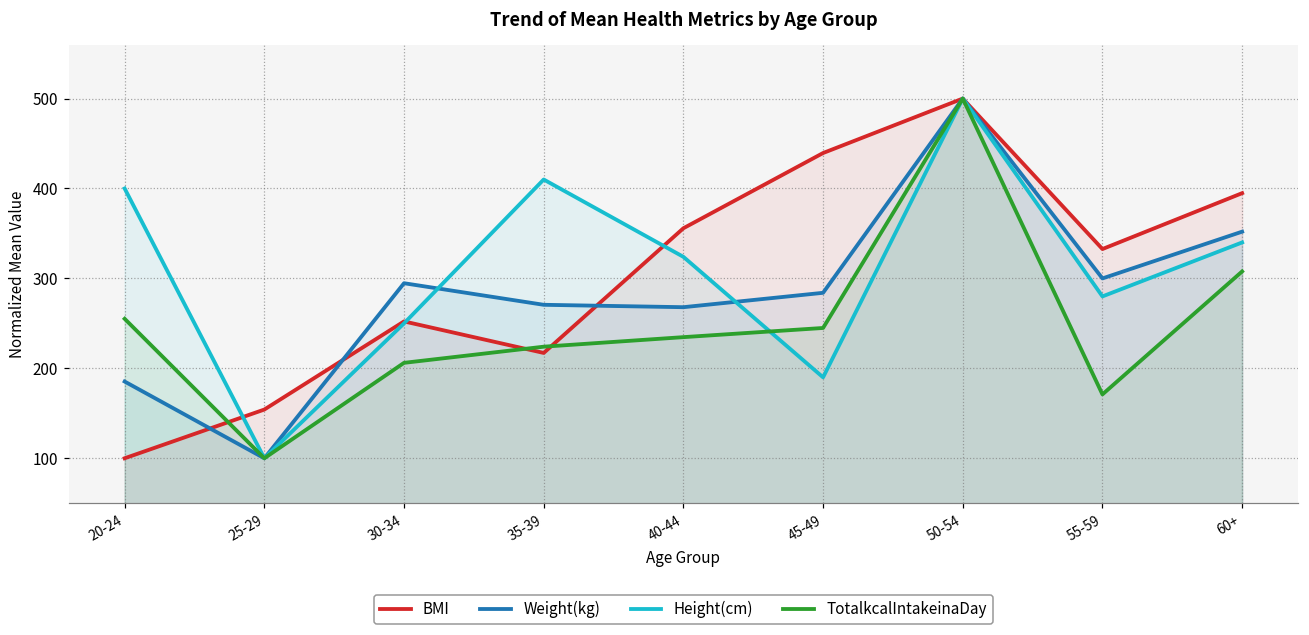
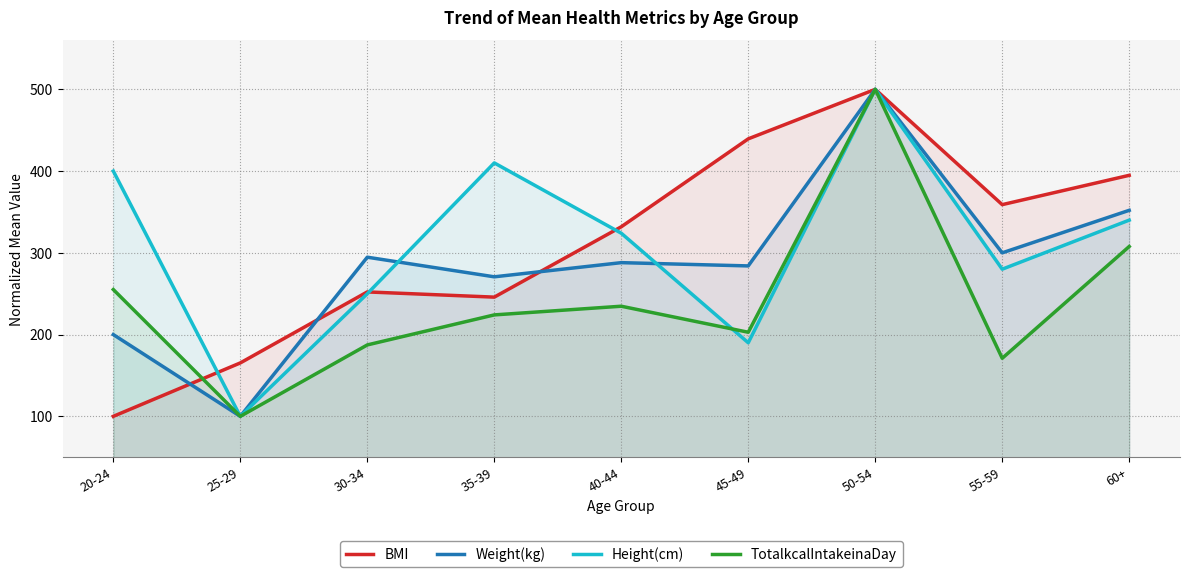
  {
    "BMI": {
      "20-24": 100,
-     "25-29": 150,
-     "35-39": 220,
-     "40-44": 360,
+     "25-29": 170,
+     "35-39": 250,
+     "40-44": 330,
      "45-49": 440,
-     "55-59": 330,
+     "55-59": 360,
      "60+": 390
    },
    "Weight(kg)": {
-     "20-24": 190,
+     "20-24": 200,
      "30-34": 290,
      "35-39": 270,
-     "40-44": 270,
+     "40-44": 290,
      "45-49": 280,
      "55-59": 300,
      "60+": 350
    },
    "Height(cm)": {
      "20-24": 400,
      "35-39": 410,
      "40-44": 320,
      "45-49": 190,
      "55-59": 280,
      "60+": 340
    },
    "TotalkcalIntakeinaDay": {
      "20-24": 260,
-     "30-34": 210,
+     "30-34": 190,
      "35-39": 220,
      "40-44": 230,
-     "45-49": 240,
+     "45-49": 200,
      "55-59": 170,
      "60+": 310
    }
  }
